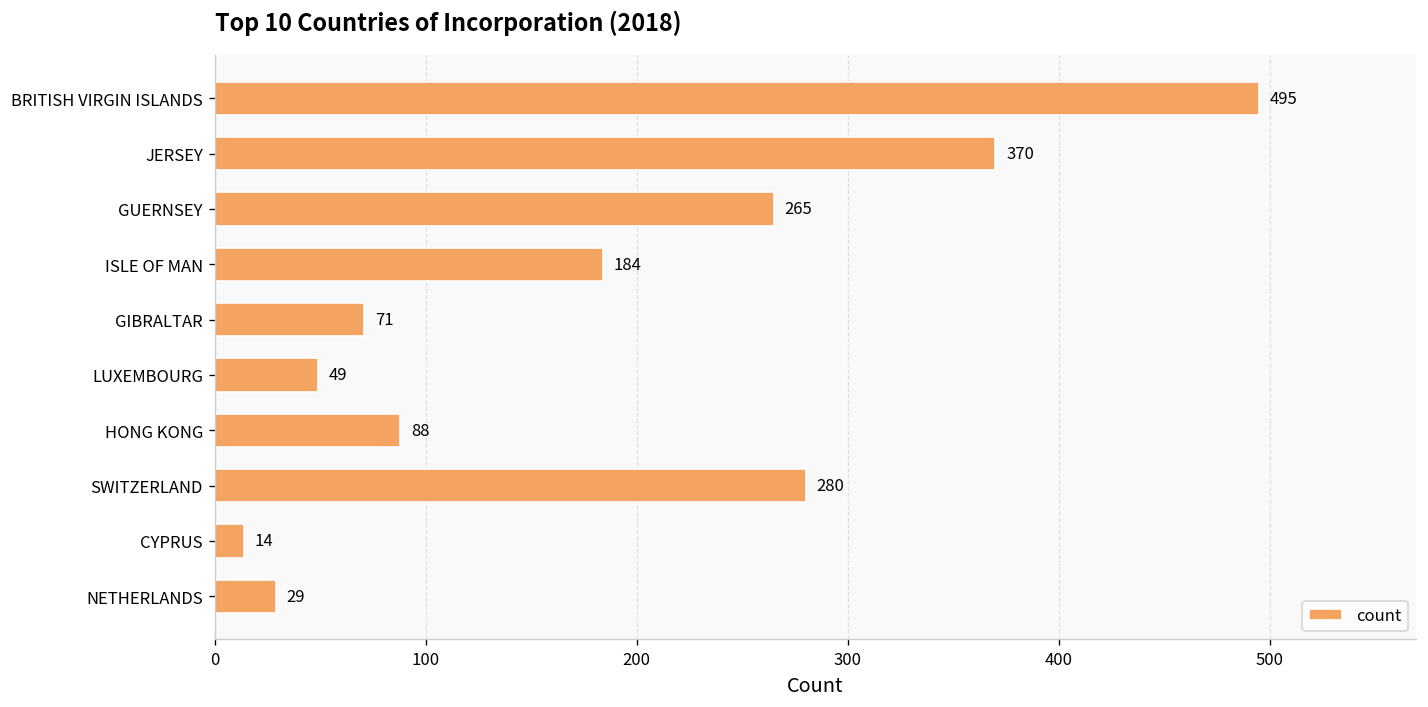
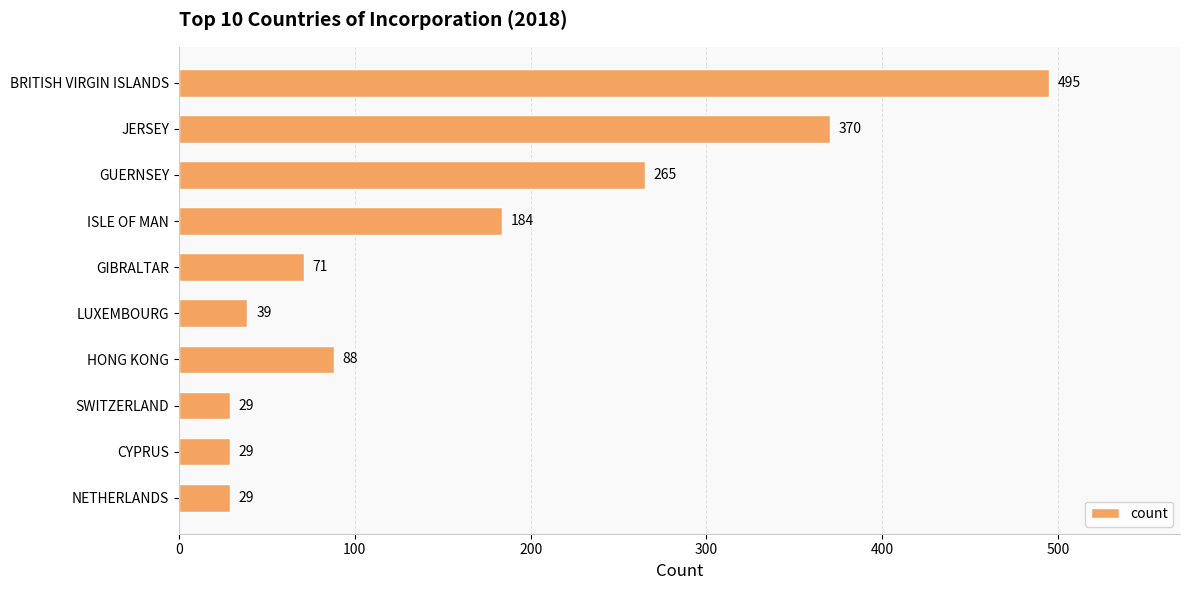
  {
    "BRITISH VIRGIN ISLANDS": 495,
    "JERSEY": 370,
    "GUERNSEY": 265,
    "ISLE OF MAN": 184,
    "GIBRALTAR": 71,
-   "LUXEMBOURG": 49,
+   "LUXEMBOURG": 39,
    "HONG KONG": 88,
-   "SWITZERLAND": 280,
-   "CYPRUS": 14,
+   "SWITZERLAND": 29,
+   "CYPRUS": 29,
    "NETHERLANDS": 29
  }
